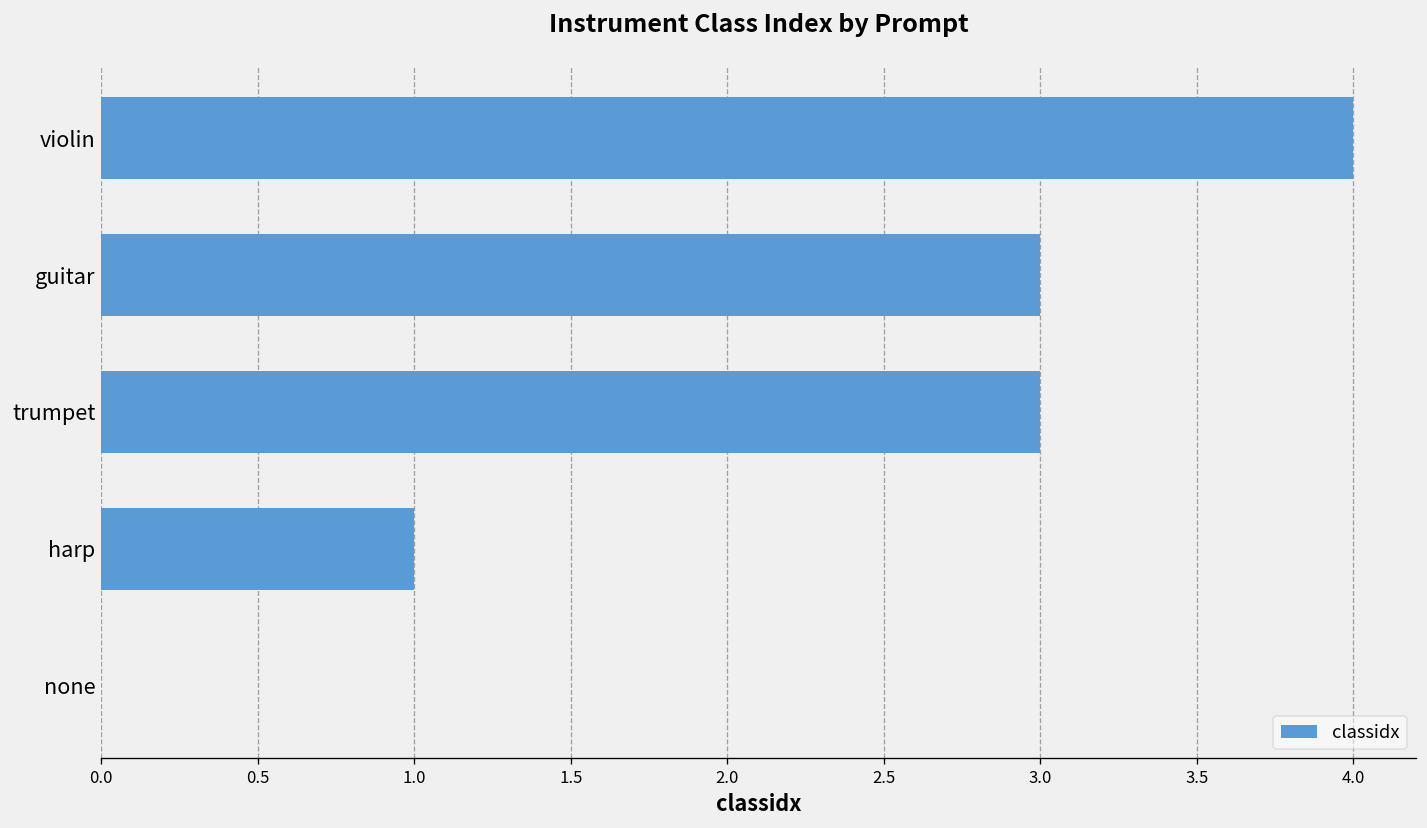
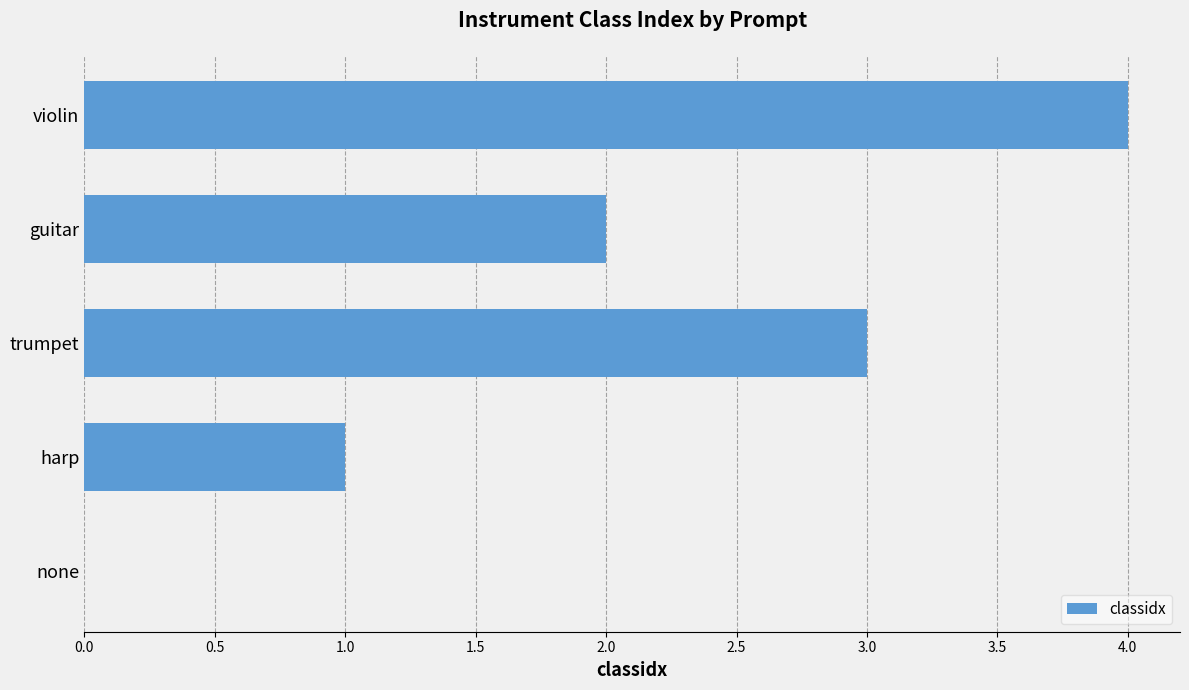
  {
    "violin": 4,
-   "guitar": 3,
+   "guitar": 2,
    "trumpet": 3,
    "harp": 1,
    "none": 0
  }
